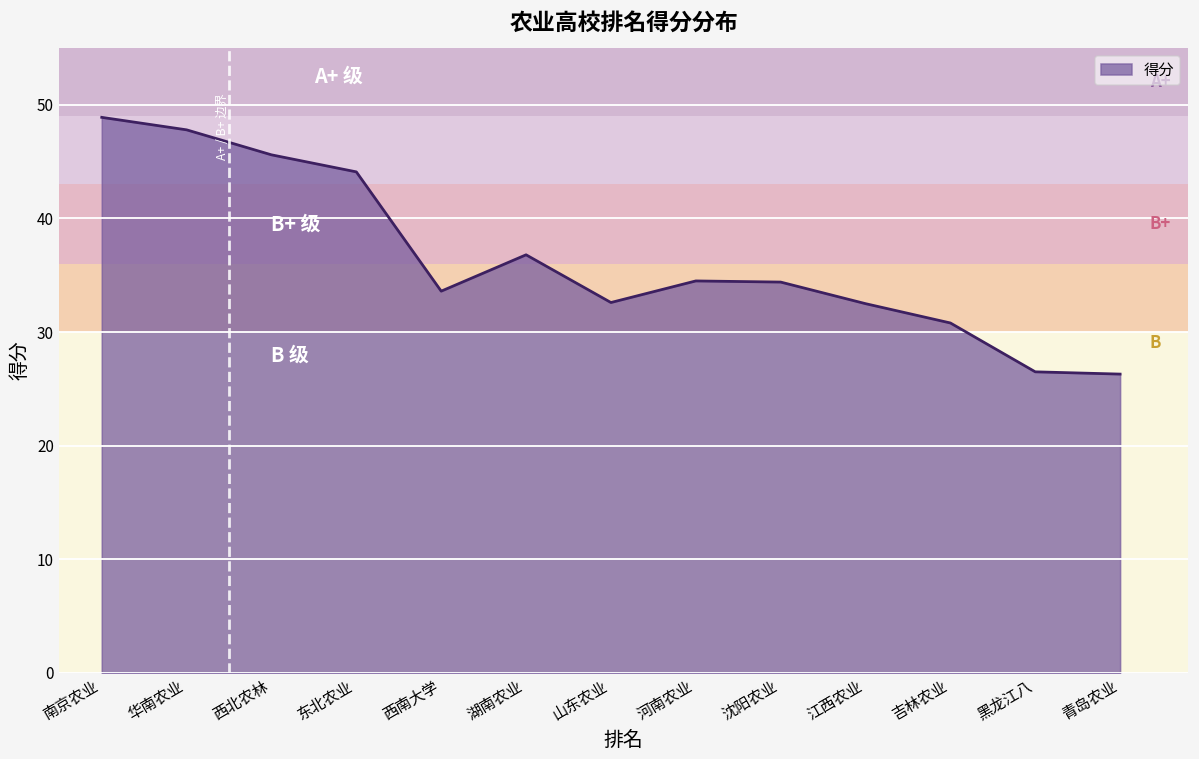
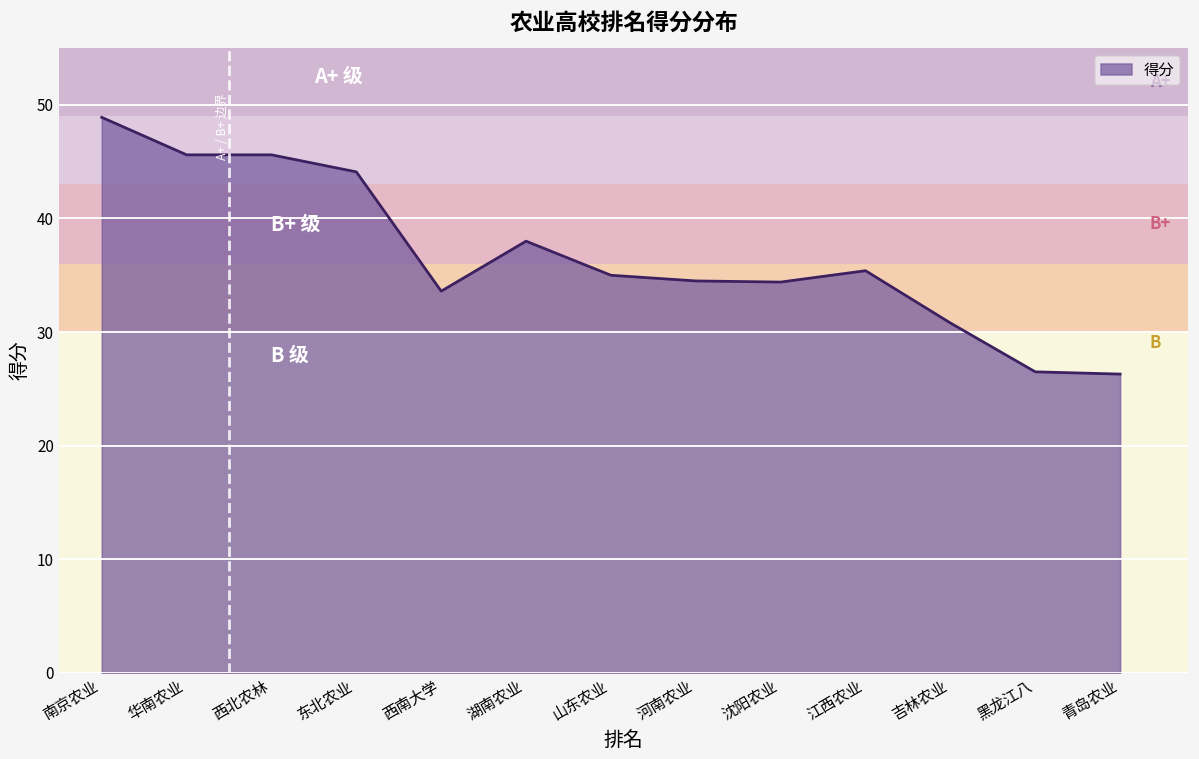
  {
    "南京农业": 48.9,
-   "华南农业": 47.8,
+   "华南农业": 45.6,
    "西北农林": 45.6,
    "东北农业": 44.1,
    "西南大学": 33.6,
-   "湖南农业": 36.8,
-   "山东农业": 32.6,
+   "湖南农业": 38.0,
+   "山东农业": 35.0,
    "河南农业": 34.5,
    "沈阳农业": 34.4,
-   "江西农业": 32.5,
+   "江西农业": 35.4,
    "吉林农业": 30.8,
    "黑龙江八": 26.5,
    "青岛农业": 26.3
  }
